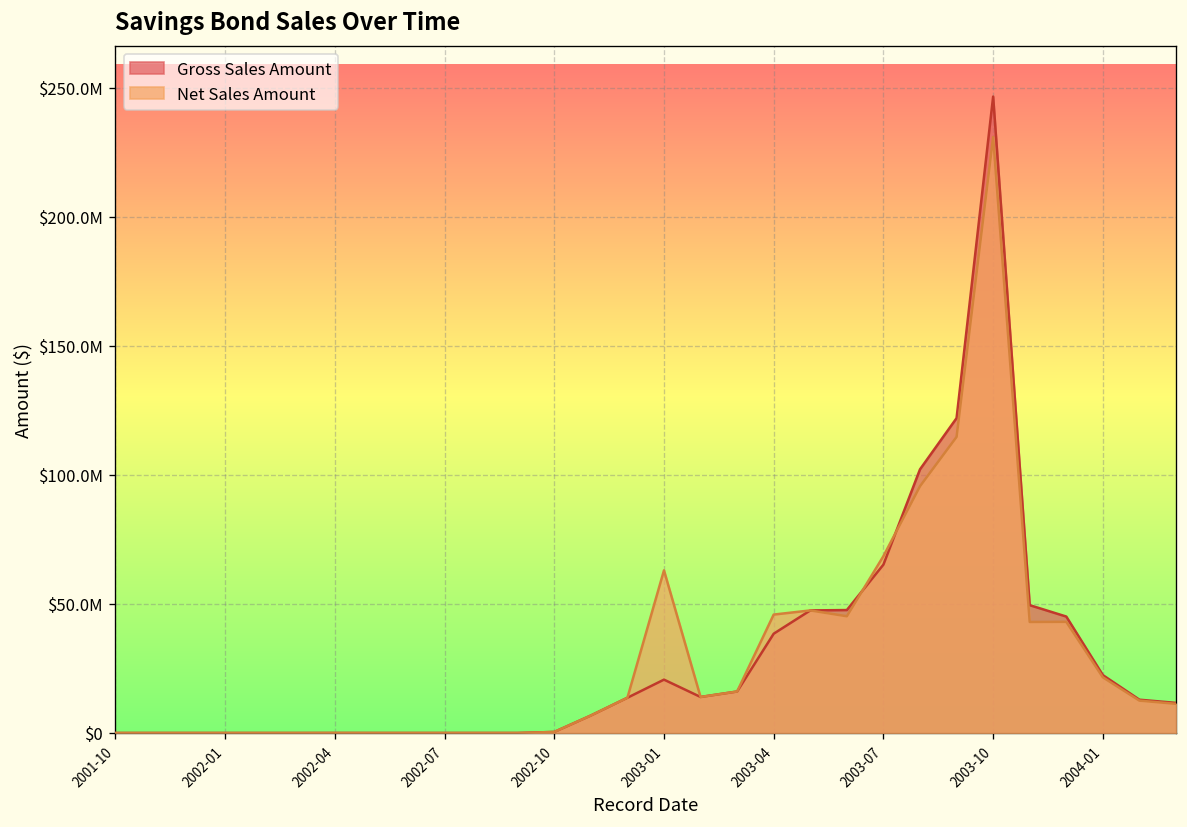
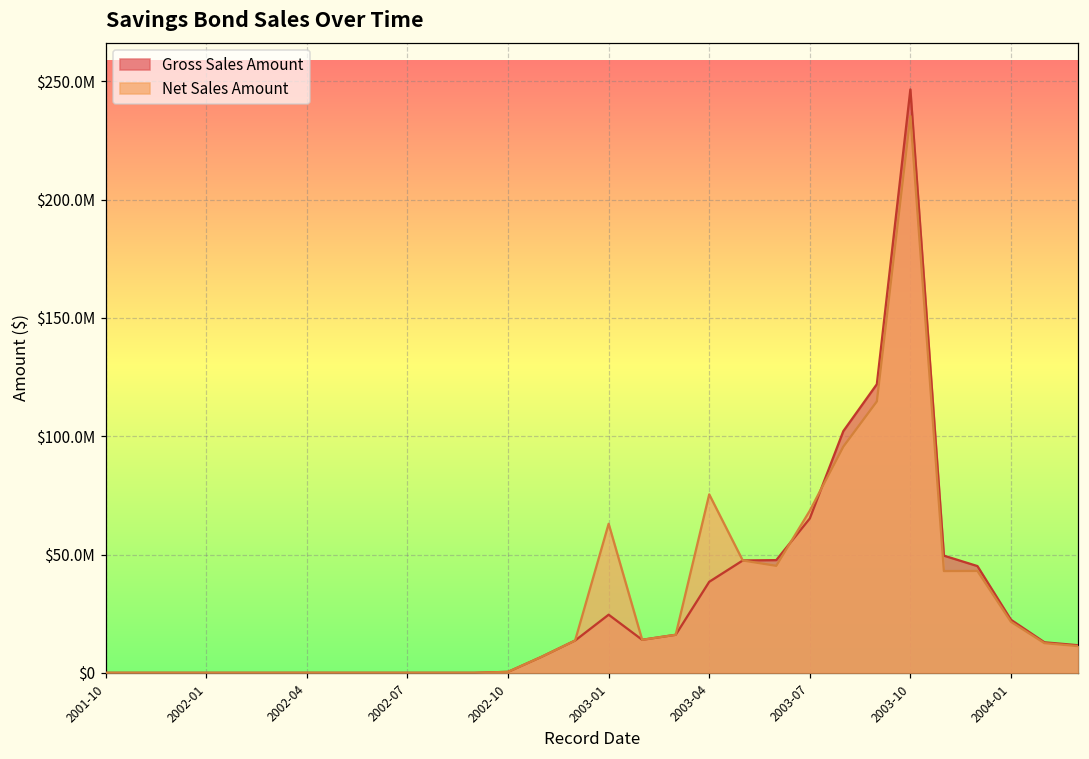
  {
    "Gross Sales Amount": {
-     "2003-01": "$21000000",
+     "2003-01": "$25000000",
      "2003-04": "$38000000",
      "2003-07": "$65000000",
      "2003-10": "$247000000"
    },
    "Net Sales Amount": {
      "2003-01": "$63000000",
-     "2003-04": "$46000000",
+     "2003-04": "$75000000",
      "2003-07": "$69000000",
-     "2003-10": "$231000000"
+     "2003-10": "$235000000"
    }
  }
